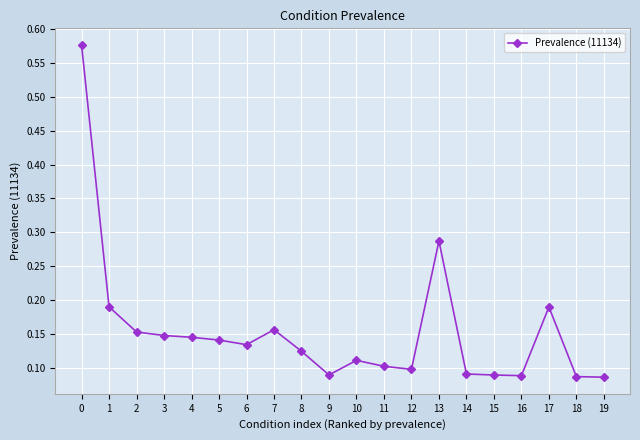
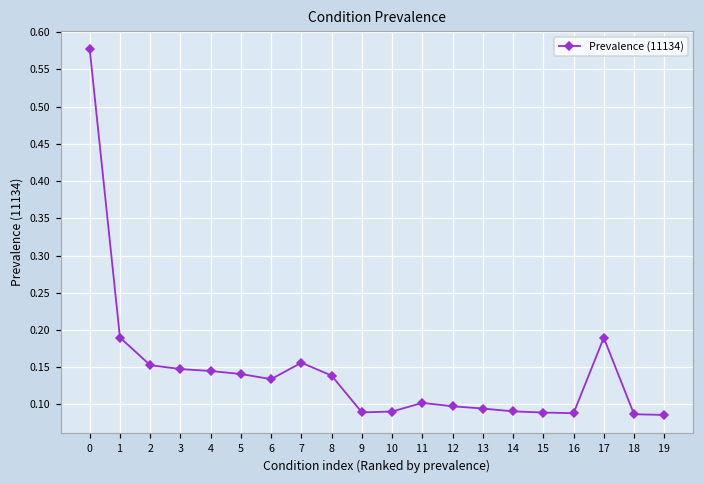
  {
    "0": 0.58,
    "1": 0.19,
    "2": 0.15,
    "3": 0.15,
    "4": 0.14,
    "5": 0.14,
    "6": 0.13,
    "7": 0.16,
-   "8": 0.12,
+   "8": 0.14,
    "9": 0.09,
-   "10": 0.11,
+   "10": 0.09,
    "11": 0.10,
    "12": 0.10,
-   "13": 0.29,
+   "13": 0.09,
    "14": 0.09,
    "15": 0.09,
    "16": 0.09,
    "17": 0.19,
    "18": 0.09,
    "19": 0.09
  }
